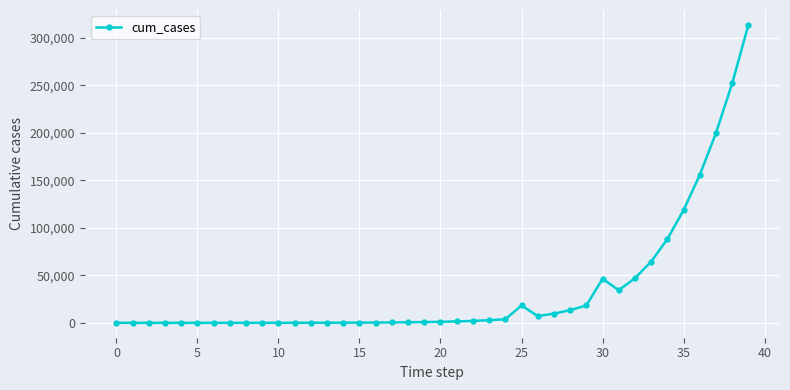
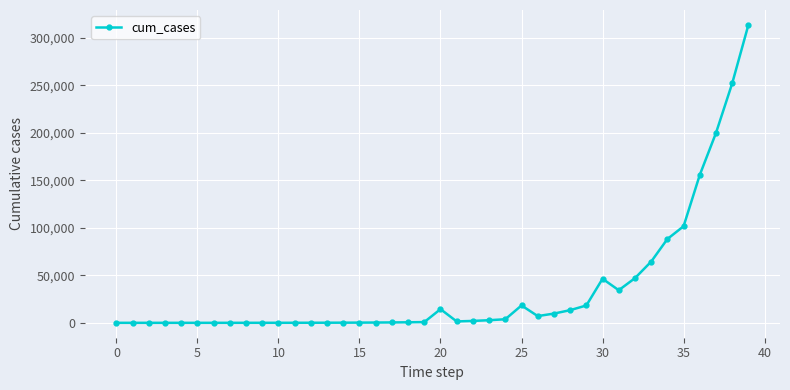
  {
    "0": "0",
    "5": "0",
    "10": "0",
    "15": "0",
-   "20": "0",
+   "20": "10,000",
    "25": "20,000",
    "30": "50,000",
-   "35": "120,000"
+   "35": "100,000"
  }
